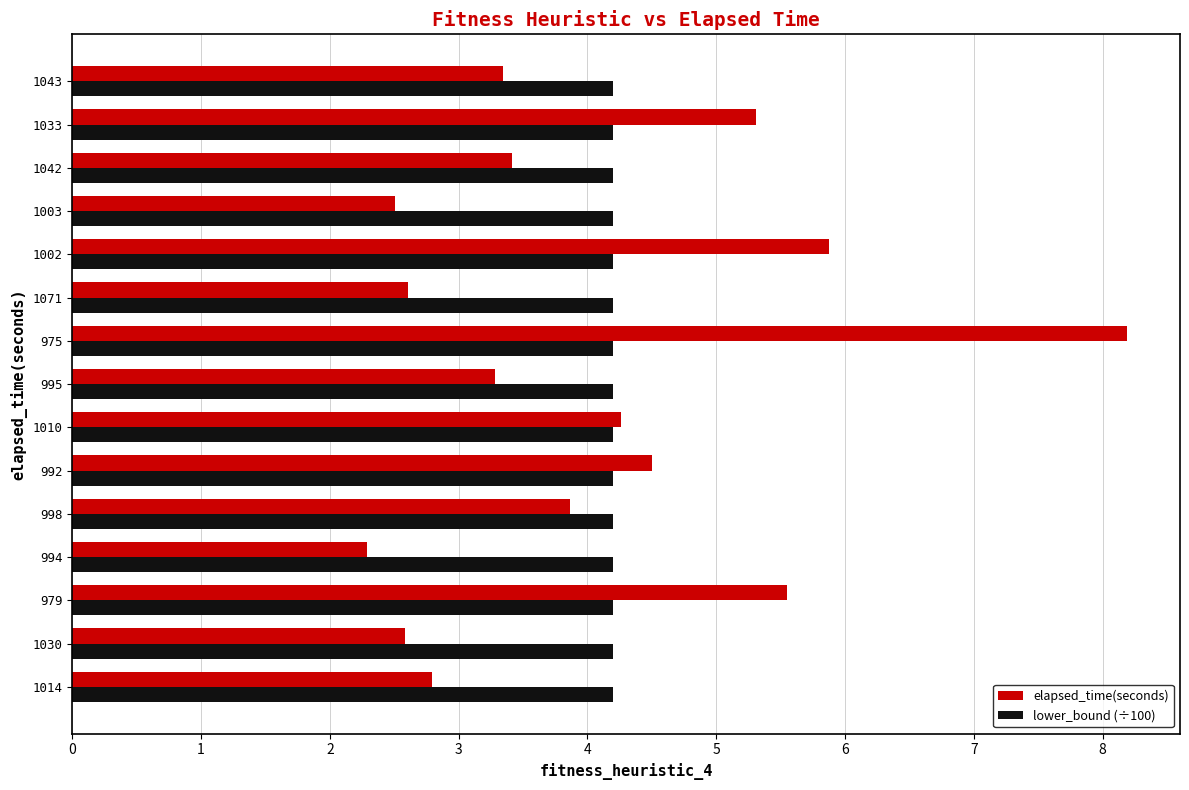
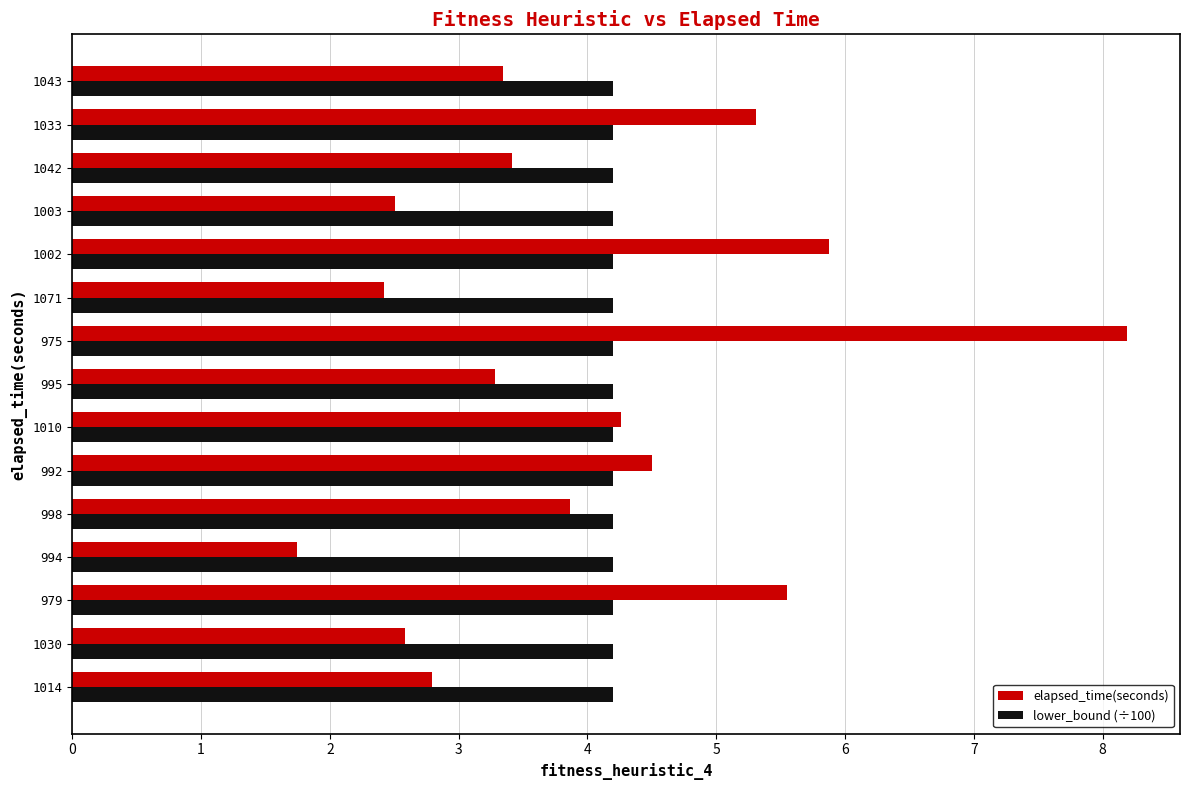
  {
    "elapsed_time(seconds)": {
      "1043": 3.34,
      "1033": 5.31,
      "1042": 3.41,
      "1003": 2.51,
      "1002": 5.87,
-     "1071": 2.61,
+     "1071": 2.42,
      "975": 8.19,
      "995": 3.28,
      "1010": 4.26,
      "992": 4.50,
      "998": 3.87,
-     "994": 2.29,
+     "994": 1.74,
      "979": 5.55,
      "1030": 2.58,
      "1014": 2.80
    },
    "lower_bound (÷100)": {
      "1043": 4.20,
      "1033": 4.20,
      "1042": 4.20,
      "1003": 4.20,
      "1002": 4.20,
      "1071": 4.20,
      "975": 4.20,
      "995": 4.20,
      "1010": 4.20,
      "992": 4.20,
      "998": 4.20,
      "994": 4.20,
      "979": 4.20,
      "1030": 4.20,
      "1014": 4.20
    }
  }
